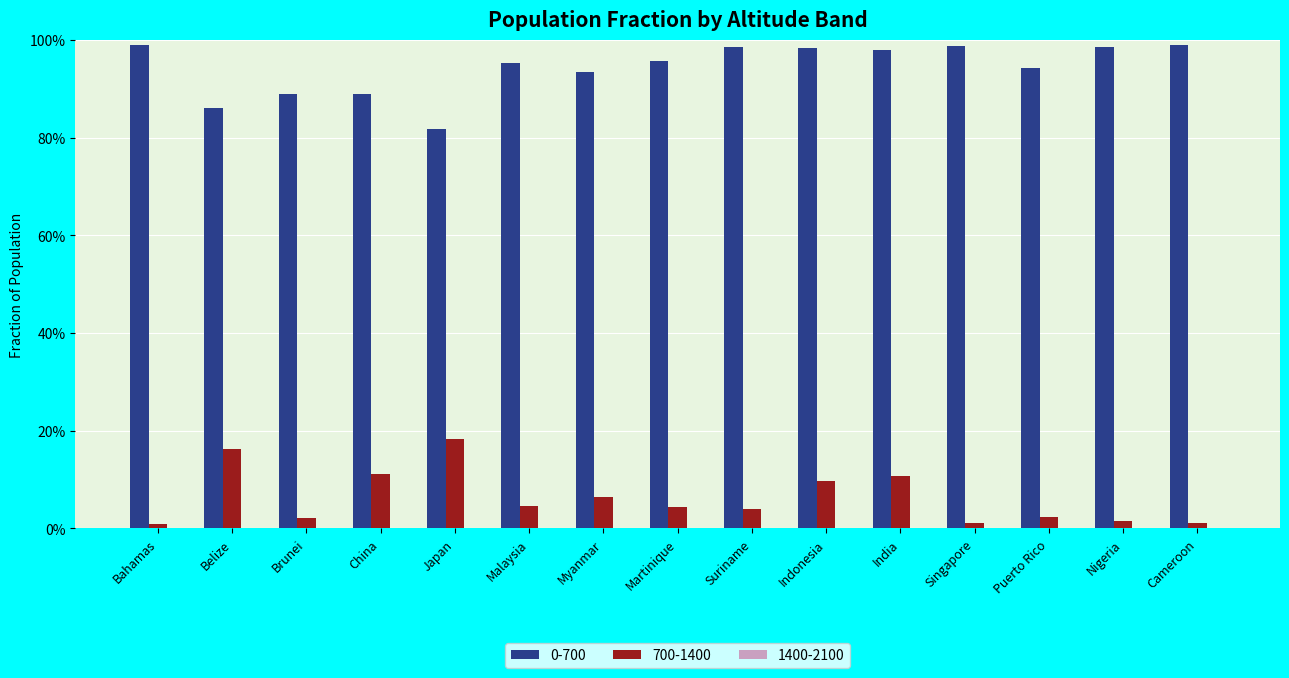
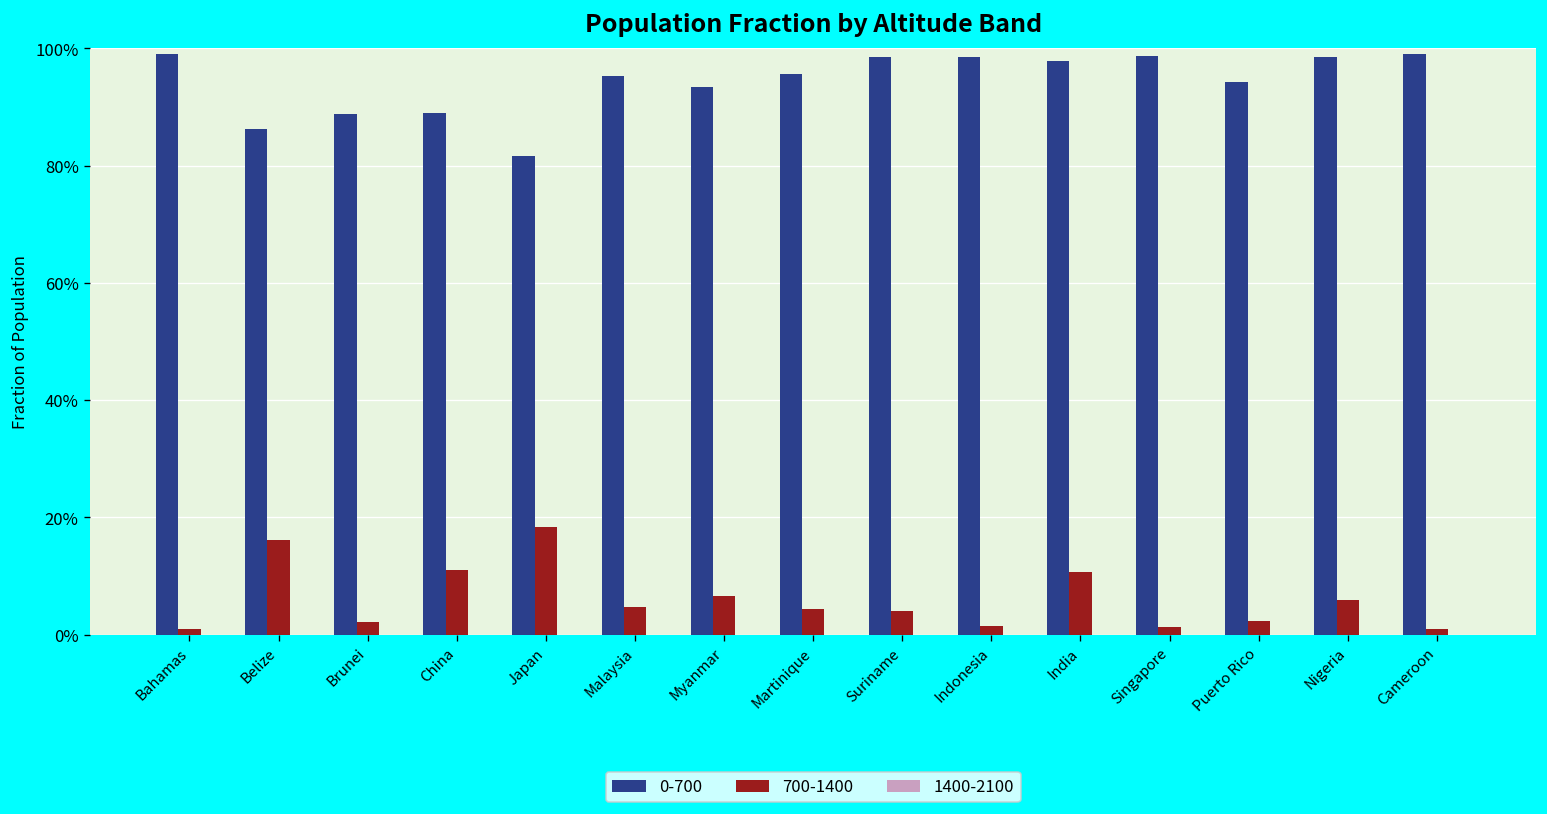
  {
    "0-700": {
      "Bahamas": "99%",
      "Belize": "86%",
      "Brunei": "89%",
      "China": "89%",
      "Japan": "82%",
      "Malaysia": "95%",
      "Myanmar": "93%",
      "Martinique": "96%",
      "Suriname": "99%",
      "Indonesia": "98%",
      "India": "98%",
      "Singapore": "99%",
      "Puerto Rico": "94%",
      "Nigeria": "99%",
      "Cameroon": "99%"
    },
    "700-1400": {
      "Bahamas": "1%",
      "Belize": "16%",
      "Brunei": "2%",
      "China": "11%",
      "Japan": "18%",
      "Malaysia": "5%",
      "Myanmar": "7%",
      "Martinique": "4%",
      "Suriname": "4%",
-     "Indonesia": "10%",
+     "Indonesia": "2%",
      "India": "11%",
      "Singapore": "1%",
      "Puerto Rico": "2%",
-     "Nigeria": "1%",
+     "Nigeria": "6%",
      "Cameroon": "1%"
    },
    "1400-2100": {
      "Belize": "0%",
      "Brunei": "0%",
      "China": "0%",
      "Japan": "0%",
      "Malaysia": "0%",
      "Martinique": "0%",
      "Suriname": "0%",
      "Indonesia": "0%",
      "Singapore": "0%",
      "Puerto Rico": "0%",
      "Nigeria": "0%",
      "Cameroon": "0%"
    }
  }
